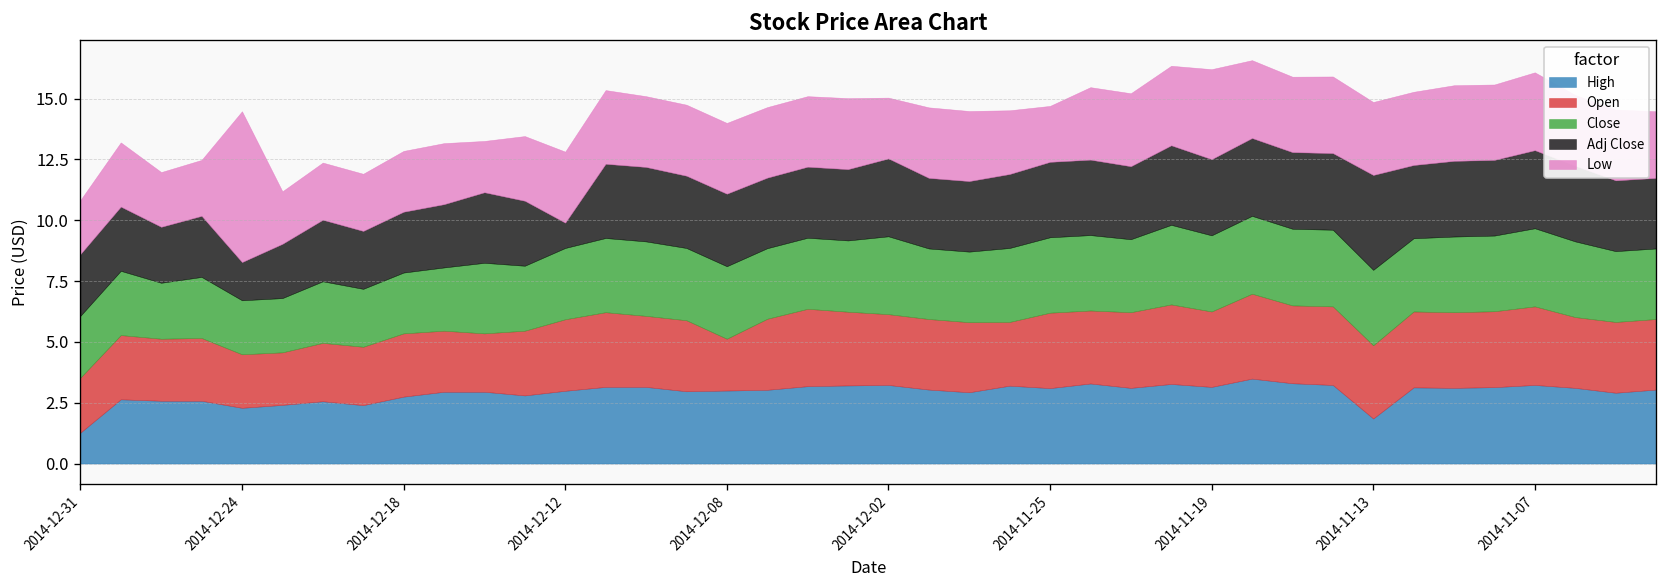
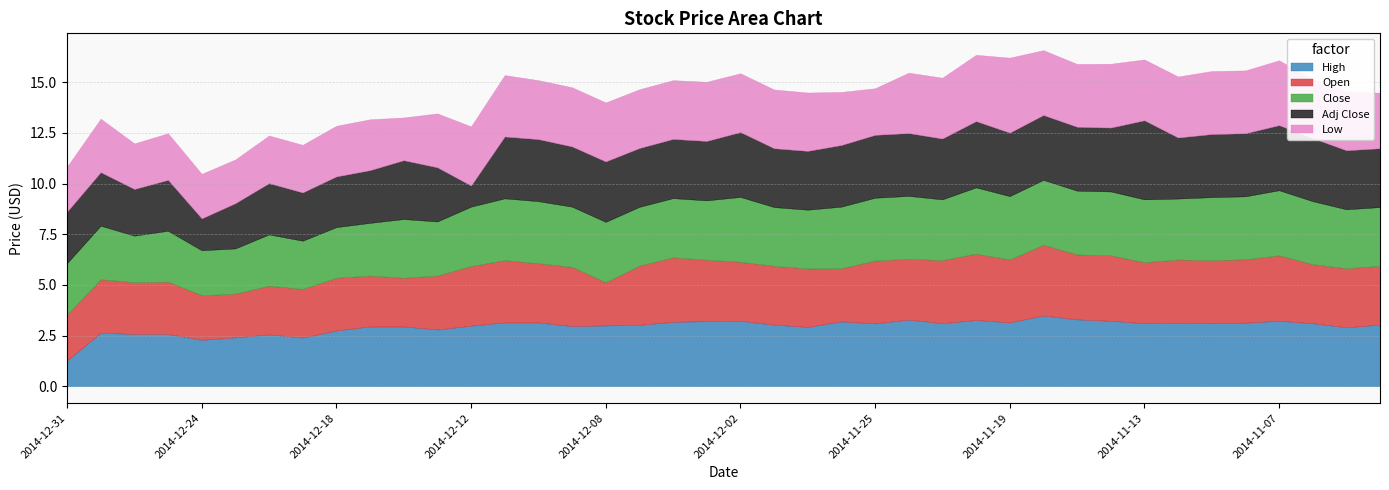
  {
    "High": {
      "2014-12-31": 1.3,
      "2014-12-24": 2.3,
      "2014-12-18": 2.8,
      "2014-12-12": 3.0,
      "2014-12-08": 3.0,
      "2014-12-02": 3.2,
      "2014-11-25": 3.1,
      "2014-11-19": 3.2,
-     "2014-11-13": 1.9,
+     "2014-11-13": 3.1,
      "2014-11-07": 3.2
    },
    "Open": {
      "2014-12-31": 2.3,
      "2014-12-24": 2.2,
      "2014-12-18": 2.6,
      "2014-12-12": 2.9,
      "2014-12-08": 2.1,
      "2014-12-02": 2.9,
      "2014-11-25": 3.1,
      "2014-11-19": 3.1,
      "2014-11-13": 3.0,
      "2014-11-07": 3.2
    },
    "Close": {
      "2014-12-31": 2.5,
      "2014-12-24": 2.2,
      "2014-12-18": 2.5,
      "2014-12-12": 2.9,
      "2014-12-08": 3.0,
      "2014-12-02": 3.2,
      "2014-11-25": 3.1,
      "2014-11-19": 3.1,
      "2014-11-13": 3.1,
      "2014-11-07": 3.2
    },
    "Adj Close": {
      "2014-12-31": 2.5,
      "2014-12-24": 1.6,
      "2014-12-18": 2.5,
      "2014-12-12": 1.0,
      "2014-12-08": 3.0,
      "2014-12-02": 3.2,
      "2014-11-25": 3.1,
      "2014-11-19": 3.1,
      "2014-11-13": 3.9,
      "2014-11-07": 3.2
    },
    "Low": {
      "2014-12-31": 2.2,
-     "2014-12-24": 6.2,
+     "2014-12-24": 2.2,
      "2014-12-18": 2.5,
      "2014-12-12": 2.9,
      "2014-12-08": 2.9,
-     "2014-12-02": 2.5,
+     "2014-12-02": 2.9,
      "2014-11-25": 2.3,
      "2014-11-19": 3.7,
      "2014-11-13": 3.0,
      "2014-11-07": 3.2
    }
  }
